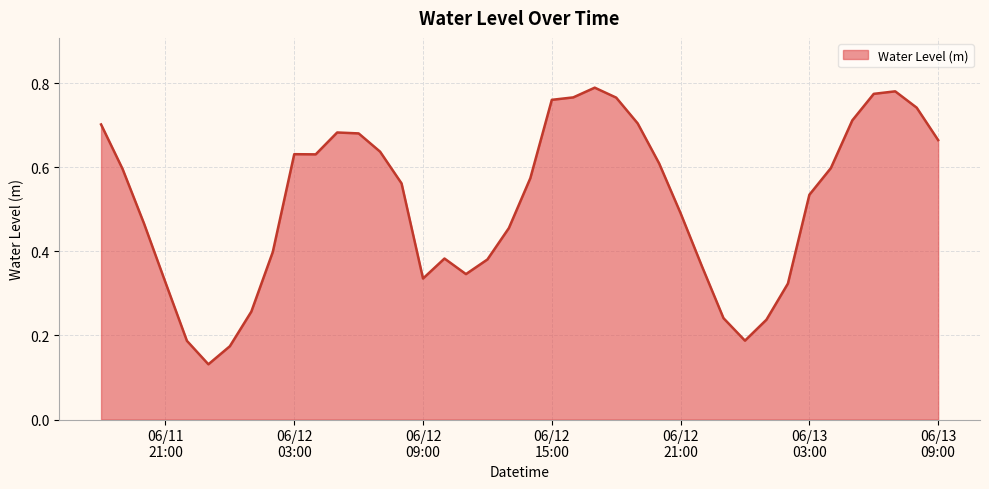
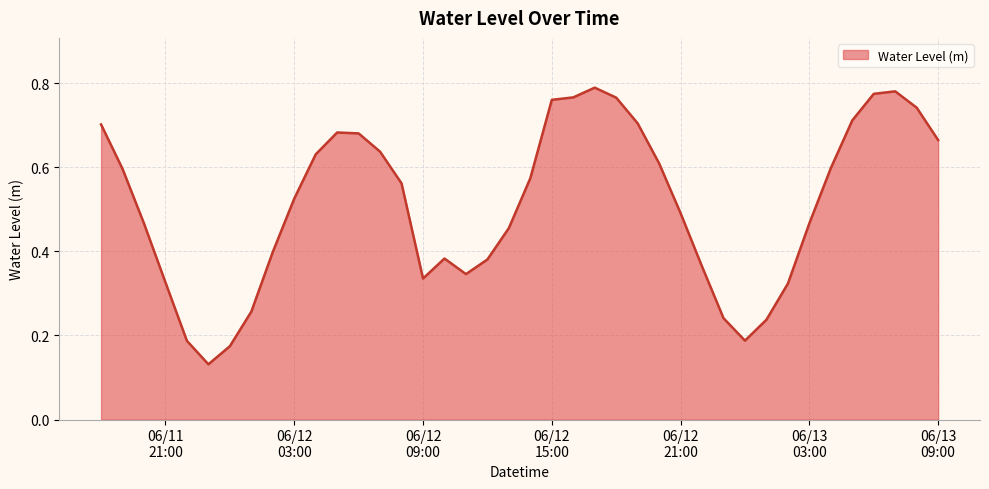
  {
    "06/11 21:00": 0.33,
-   "06/12 03:00": 0.63,
+   "06/12 03:00": 0.53,
    "06/12 09:00": 0.34,
    "06/12 15:00": 0.76,
    "06/12 21:00": 0.49,
-   "06/13 03:00": 0.53,
+   "06/13 03:00": 0.47,
    "06/13 09:00": 0.66
  }
